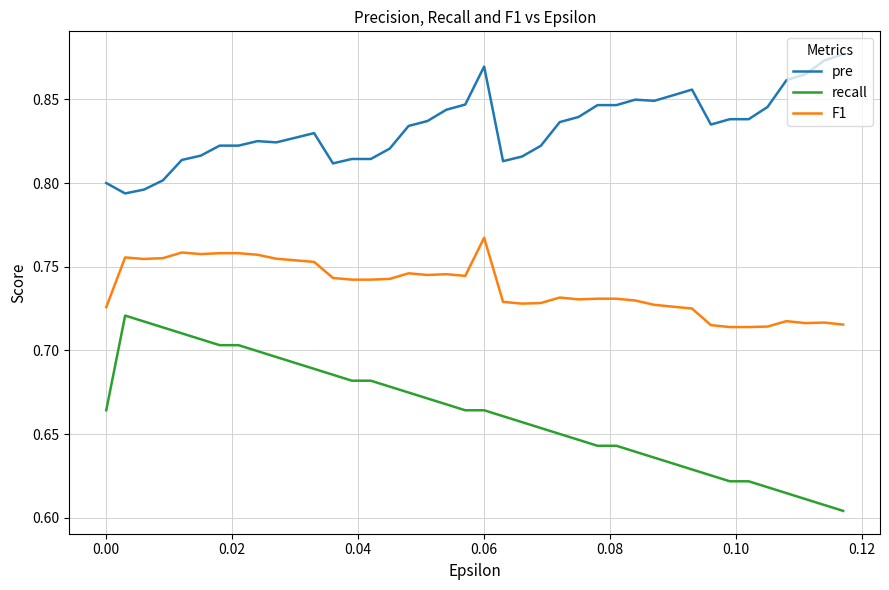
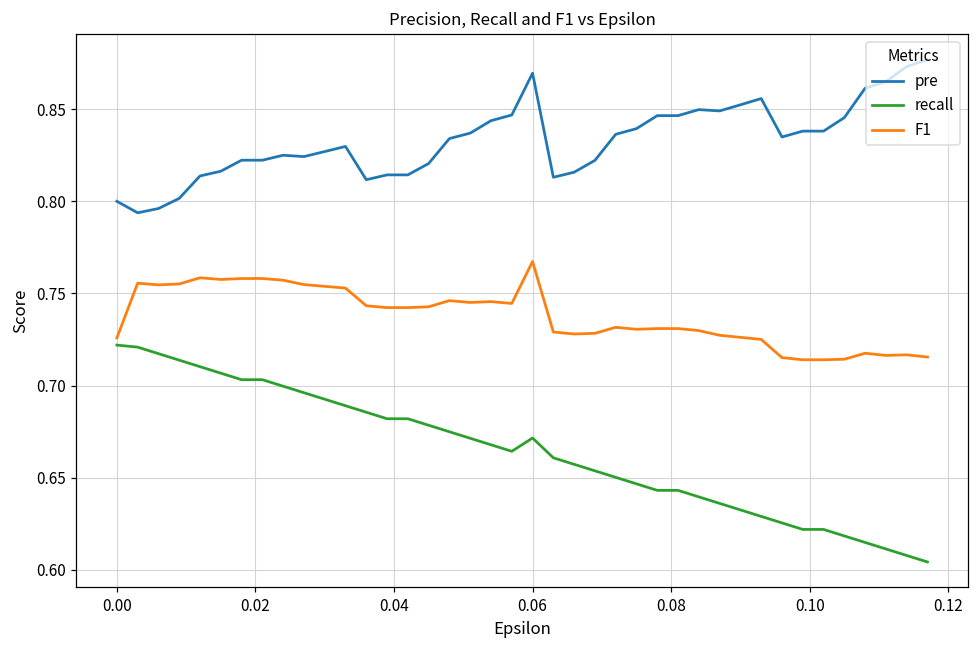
  {
    "pre": {
      "0.00": 0.800,
      "0.06": 0.870
    },
    "recall": {
-     "0.00": 0.664,
-     "0.06": 0.664
+     "0.00": 0.722,
+     "0.06": 0.672
    },
    "F1": {
      "0.00": 0.726,
      "0.06": 0.767
    }
  }
